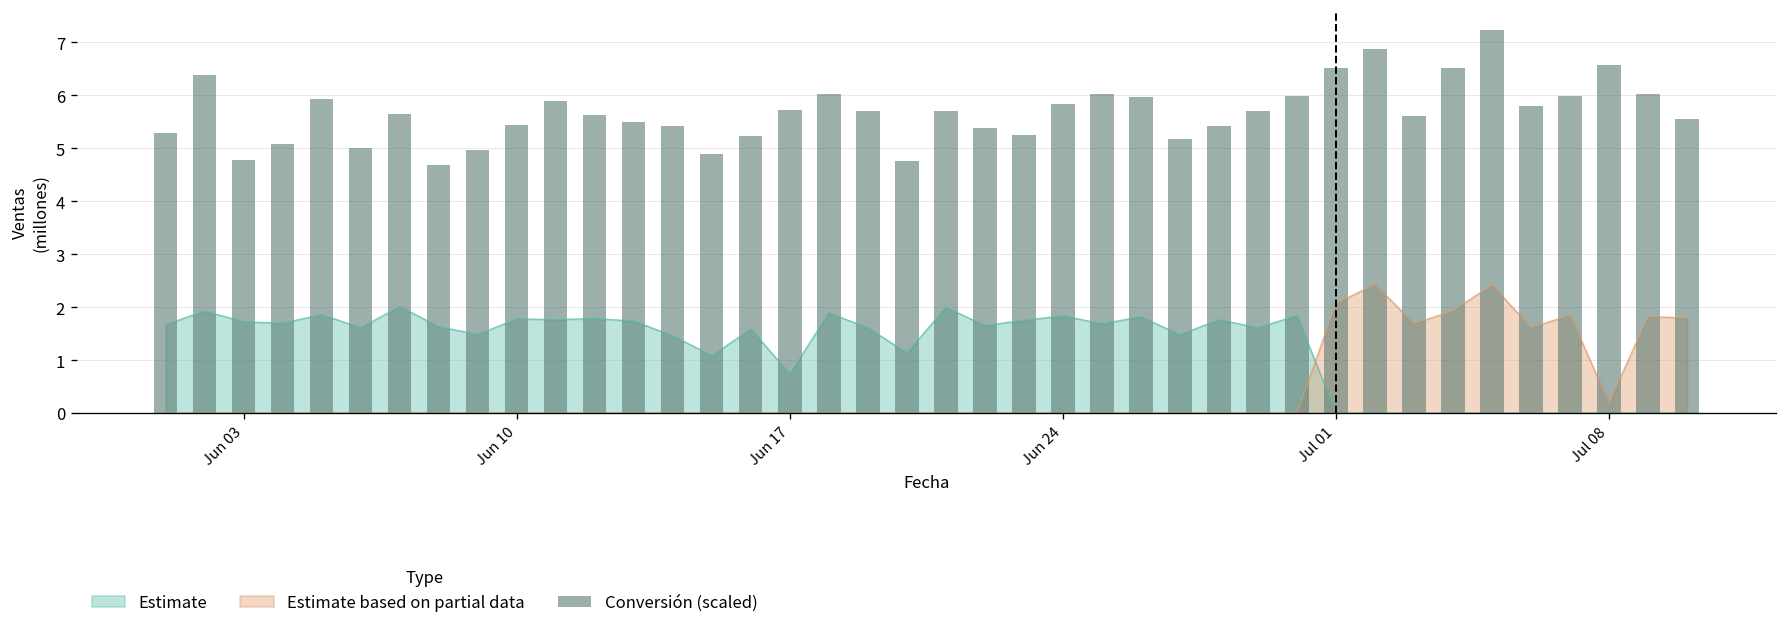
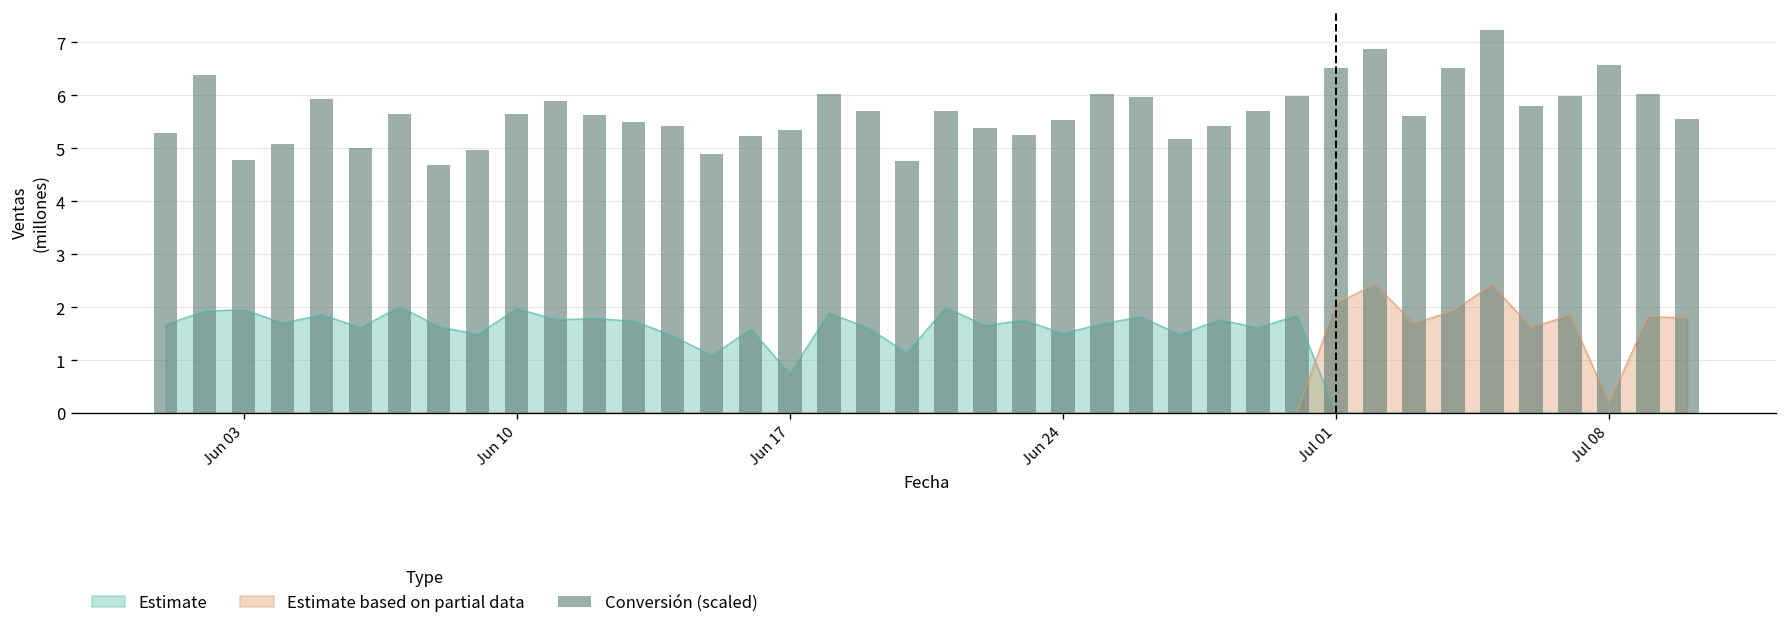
  {
    "Estimate": {
-     "Jun 03": 1.7,
-     "Jun 10": 1.8,
+     "Jun 03": 2.0,
+     "Jun 10": 2.0,
      "Jun 17": 0.7,
-     "Jun 24": 1.8,
+     "Jun 24": 1.5,
      "Jul 01": 0.0,
      "Jul 08": 0.0
    },
    "Conversión (scaled)": {
      "Jun 03": 4.8,
-     "Jun 10": 5.4,
-     "Jun 17": 5.7,
-     "Jun 24": 5.8,
+     "Jun 10": 5.6,
+     "Jun 17": 5.3,
+     "Jun 24": 5.5,
      "Jul 01": 6.5,
      "Jul 08": 6.6
    },
    "Estimate based on partial data": {
      "Jun 03": 0.0,
      "Jun 10": 0.0,
      "Jun 17": 0.0,
      "Jun 24": 0.0,
      "Jul 01": 2.1,
      "Jul 08": 0.2
    }
  }
